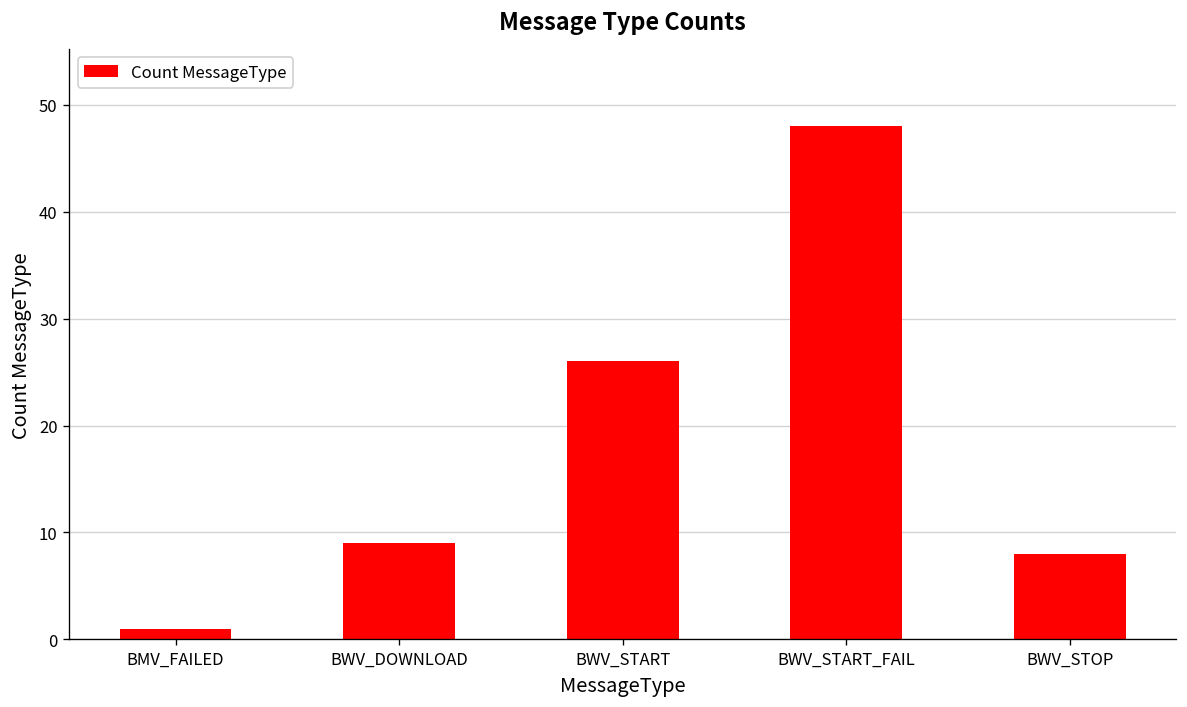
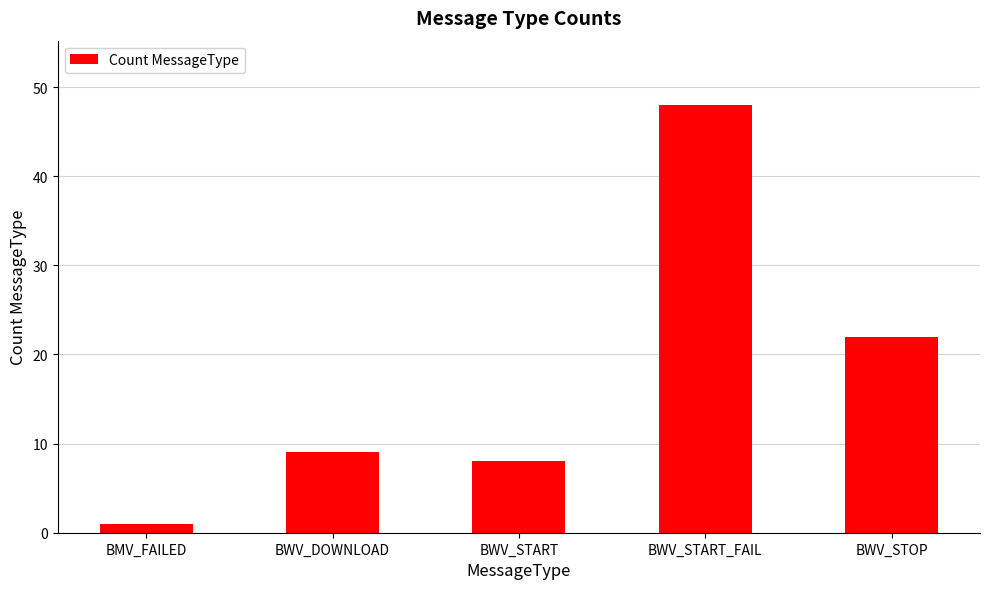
  {
    "BMV_FAILED": 1,
    "BWV_DOWNLOAD": 9,
-   "BWV_START": 26,
+   "BWV_START": 8,
    "BWV_START_FAIL": 48,
-   "BWV_STOP": 8
+   "BWV_STOP": 22
  }
